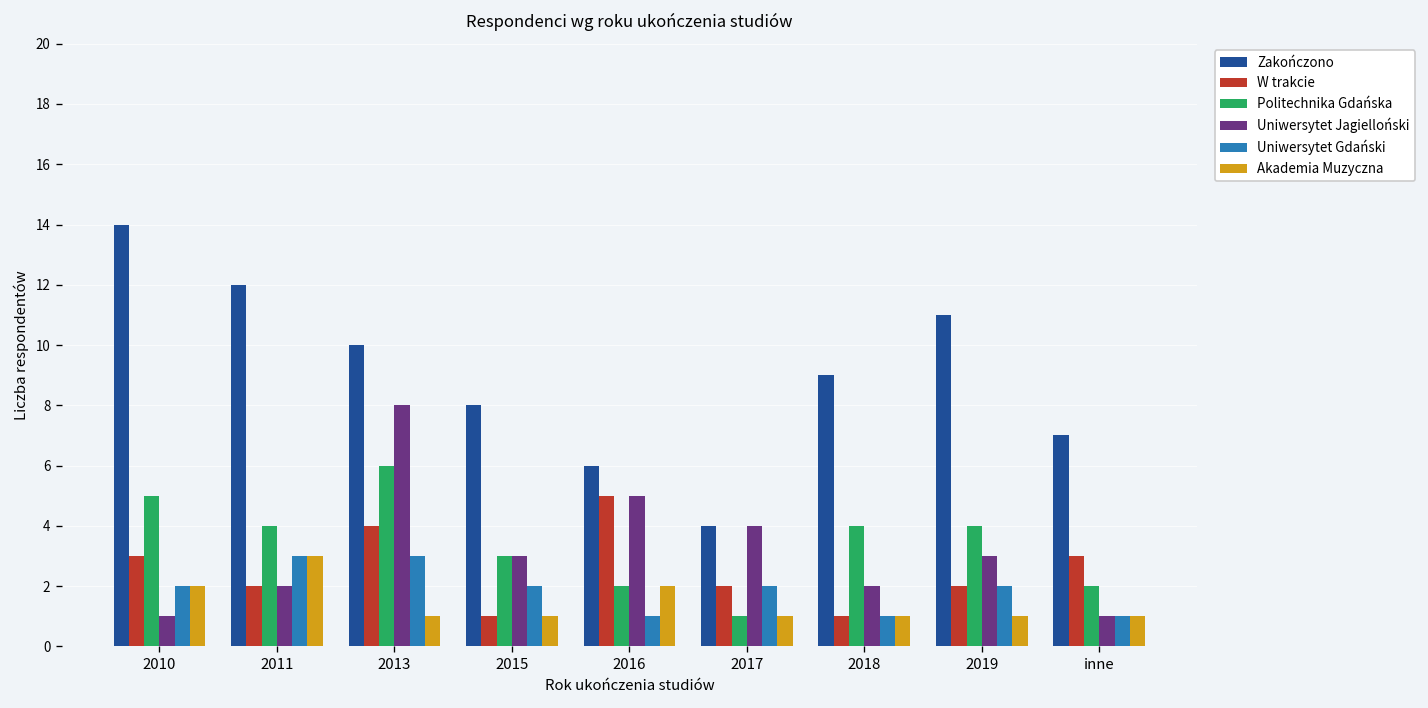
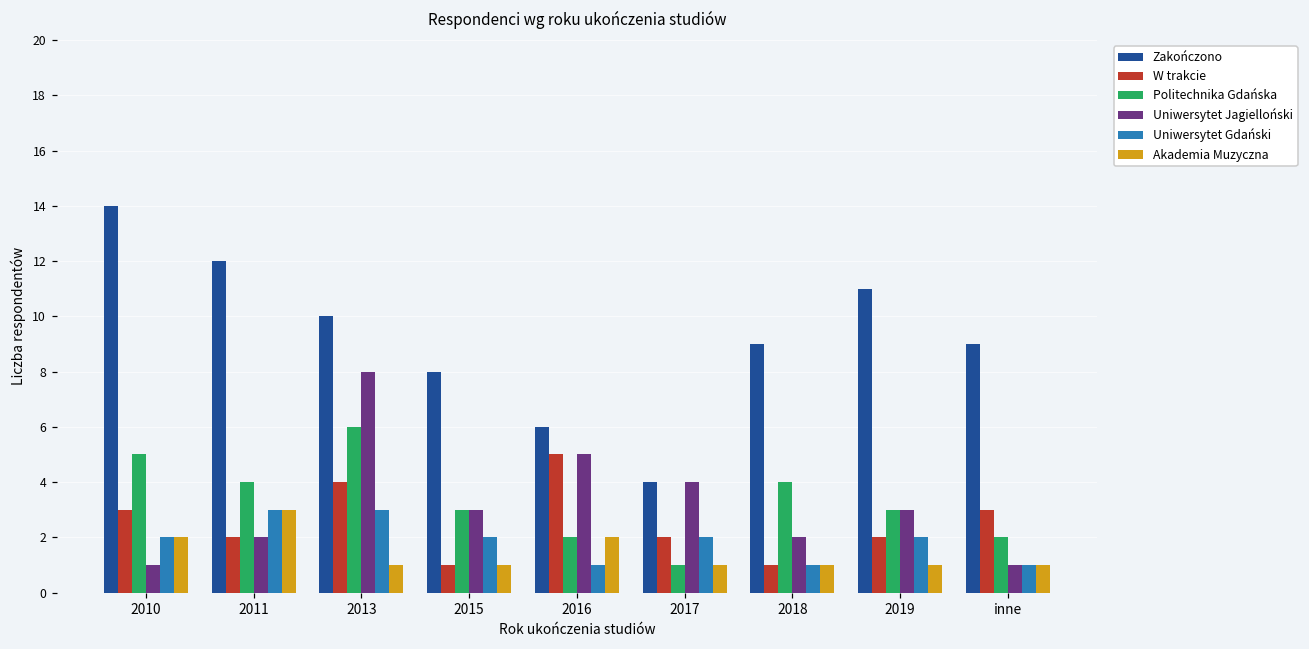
  {
    "Zakończono": {
      "2010": 14,
      "2011": 12,
      "2013": 10,
      "2015": 8,
      "2016": 6,
      "2017": 4,
      "2018": 9,
      "2019": 11,
-     "inne": 7
+     "inne": 9
    },
    "W trakcie": {
      "2010": 3,
      "2011": 2,
      "2013": 4,
      "2015": 1,
      "2016": 5,
      "2017": 2,
      "2018": 1,
      "2019": 2,
      "inne": 3
    },
    "Politechnika Gdańska": {
      "2010": 5,
      "2011": 4,
      "2013": 6,
      "2015": 3,
      "2016": 2,
      "2017": 1,
      "2018": 4,
-     "2019": 4,
+     "2019": 3,
      "inne": 2
    },
    "Uniwersytet Jagielloński": {
      "2010": 1,
      "2011": 2,
      "2013": 8,
      "2015": 3,
      "2016": 5,
      "2017": 4,
      "2018": 2,
      "2019": 3,
      "inne": 1
    },
    "Uniwersytet Gdański": {
      "2010": 2,
      "2011": 3,
      "2013": 3,
      "2015": 2,
      "2016": 1,
      "2017": 2,
      "2018": 1,
      "2019": 2,
      "inne": 1
    },
    "Akademia Muzyczna": {
      "2010": 2,
      "2011": 3,
      "2013": 1,
      "2015": 1,
      "2016": 2,
      "2017": 1,
      "2018": 1,
      "2019": 1,
      "inne": 1
    }
  }
